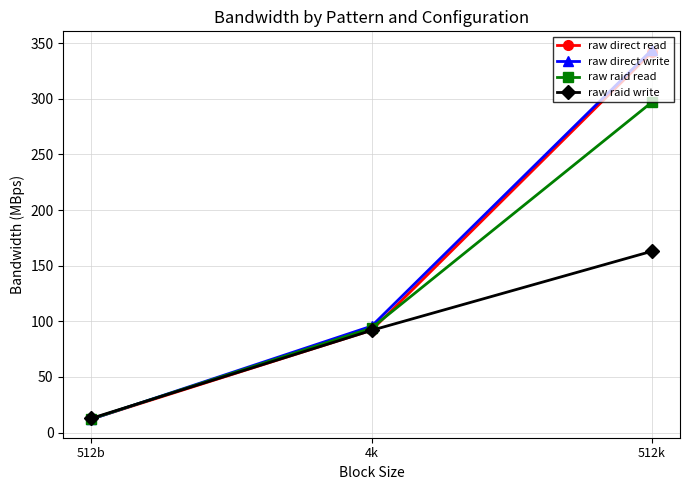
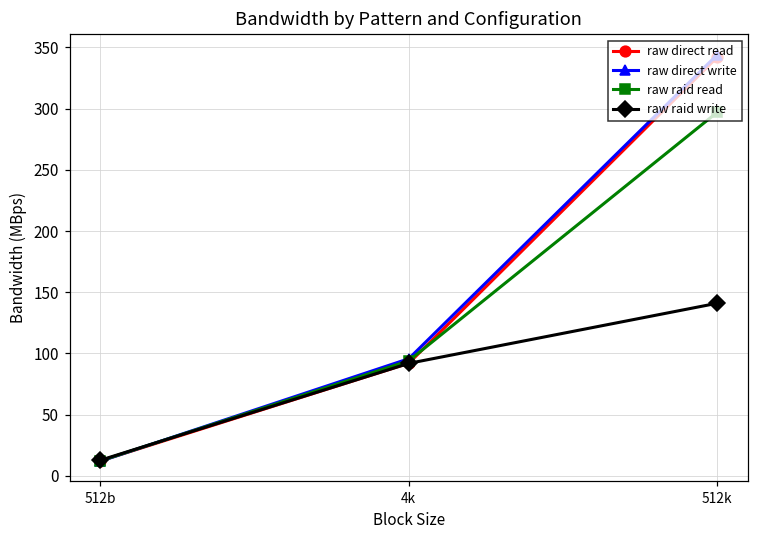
  {
    "raw raid write": {
-     "512k": 163
+     "512k": 141
    }
  }
